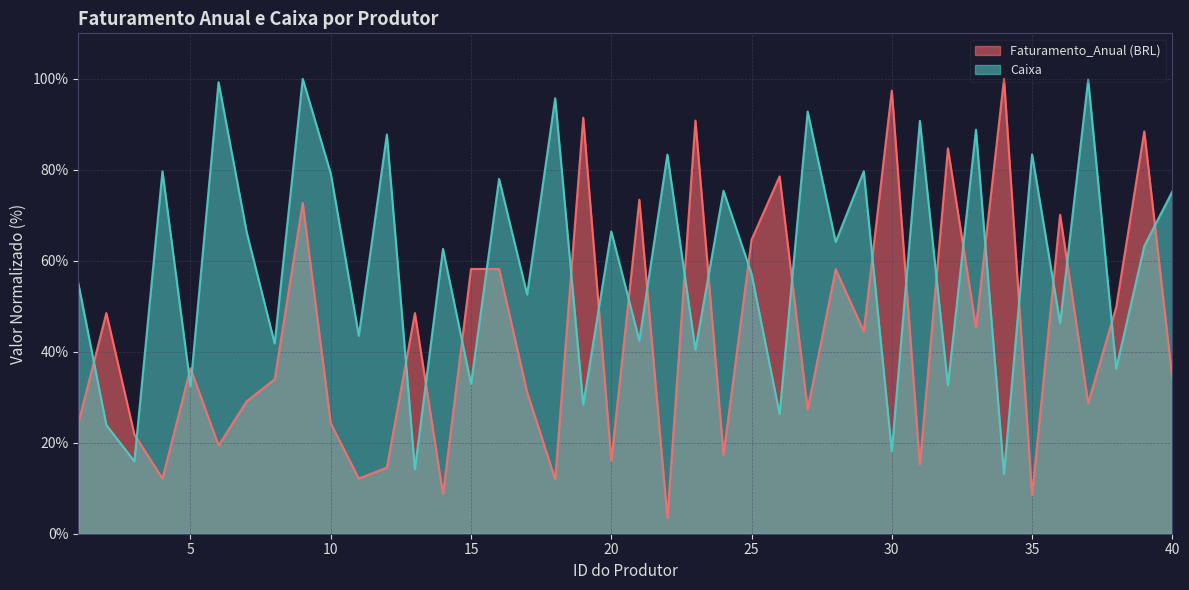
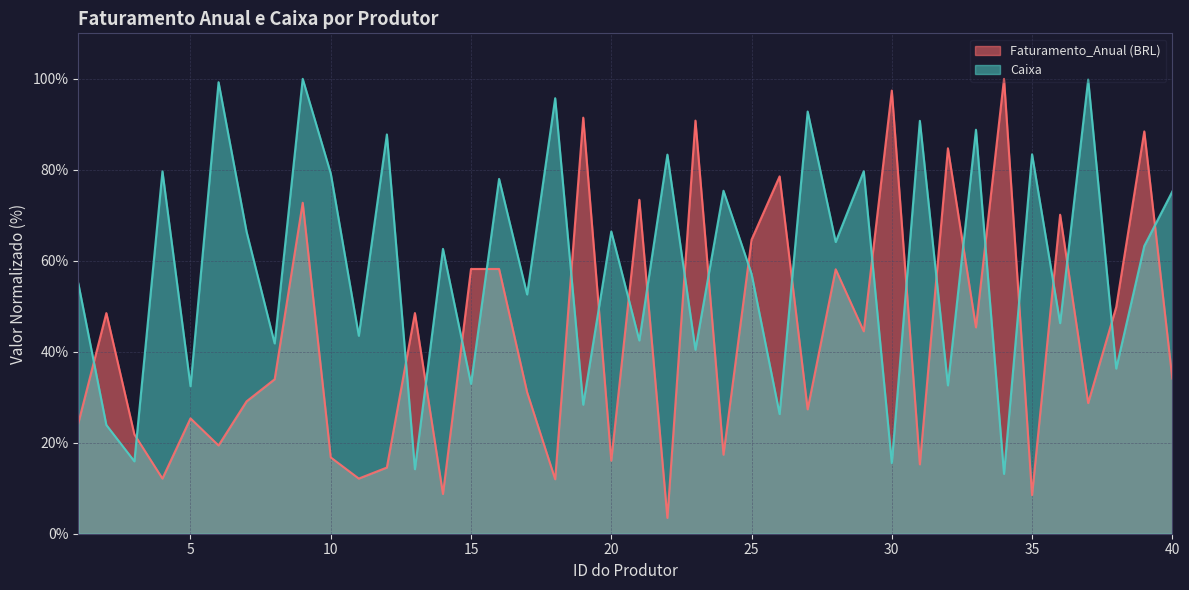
  {
    "Faturamento_Anual (BRL)": {
-     "5": "36%",
-     "10": "24%",
+     "5": "25%",
+     "10": "17%",
      "15": "58%",
      "20": "16%",
      "25": "65%",
      "30": "97%",
      "35": "8%",
      "40": "34%"
    },
    "Caixa": {
      "5": "32%",
      "10": "79%",
      "15": "33%",
      "20": "66%",
      "25": "57%",
-     "30": "18%",
+     "30": "16%",
      "35": "83%",
      "40": "75%"
    }
  }
